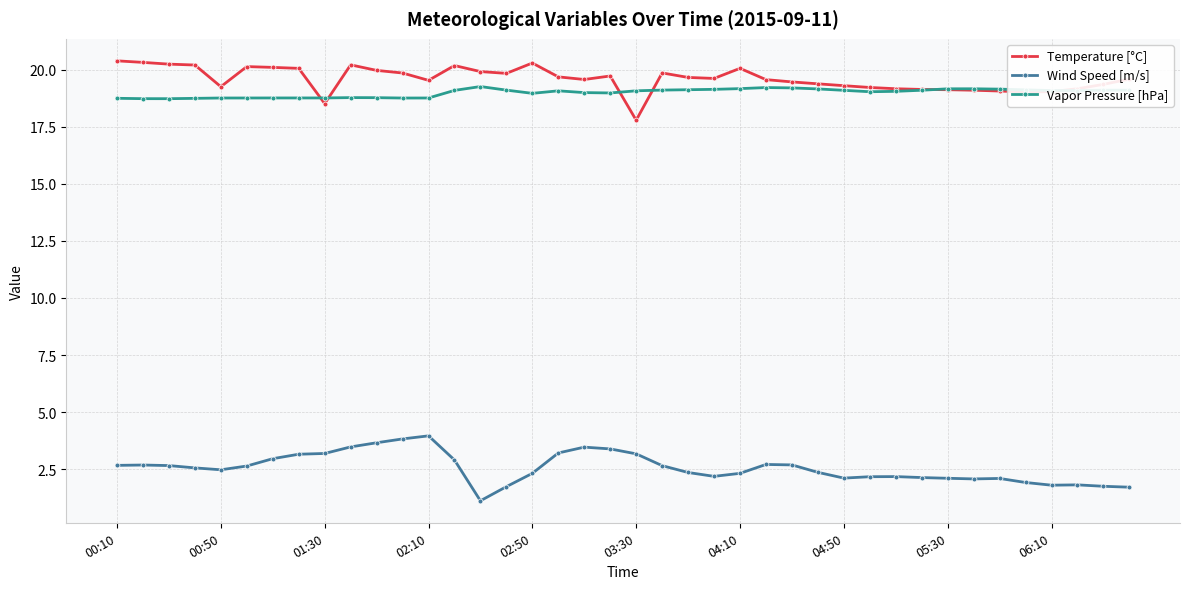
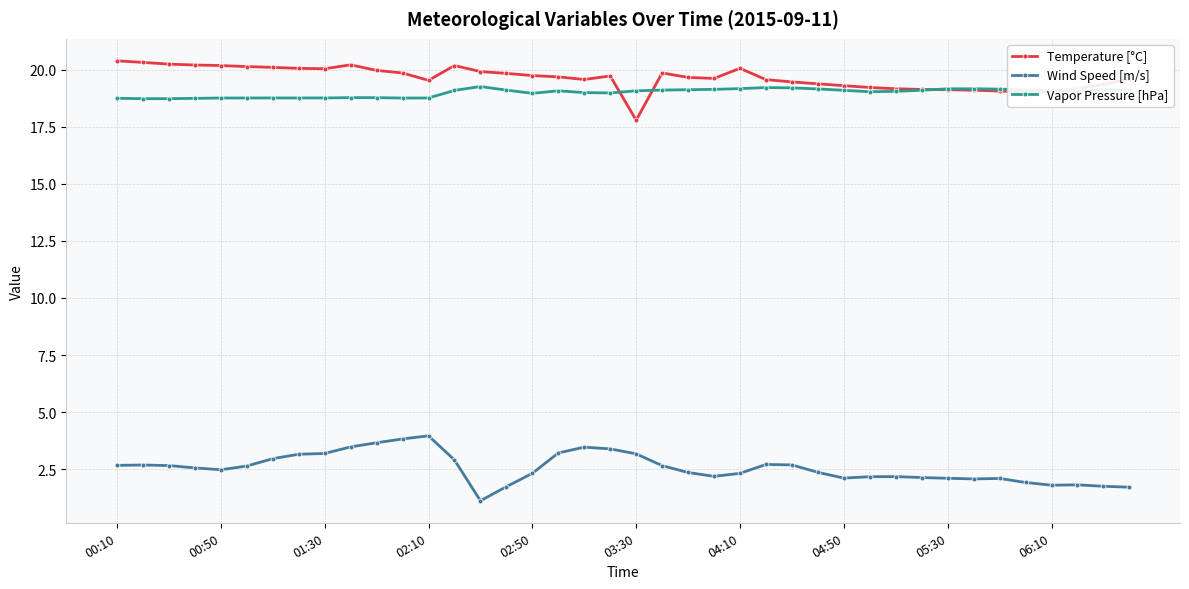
  {
    "Temperature [°C]": {
      "00:10": 20.4,
-     "00:50": 19.2,
-     "01:30": 18.5,
+     "00:50": 20.2,
+     "01:30": 20.0,
      "02:10": 19.5,
-     "02:50": 20.3,
+     "02:50": 19.7,
      "03:30": 17.8,
      "04:10": 20.1,
      "04:50": 19.3
    }
  }
